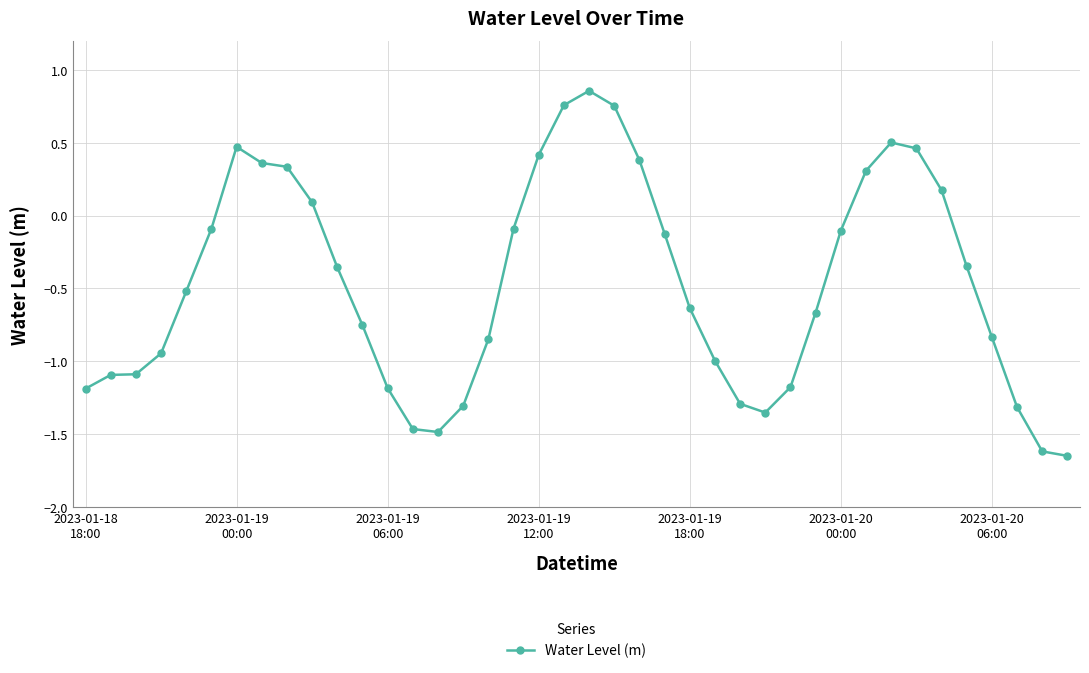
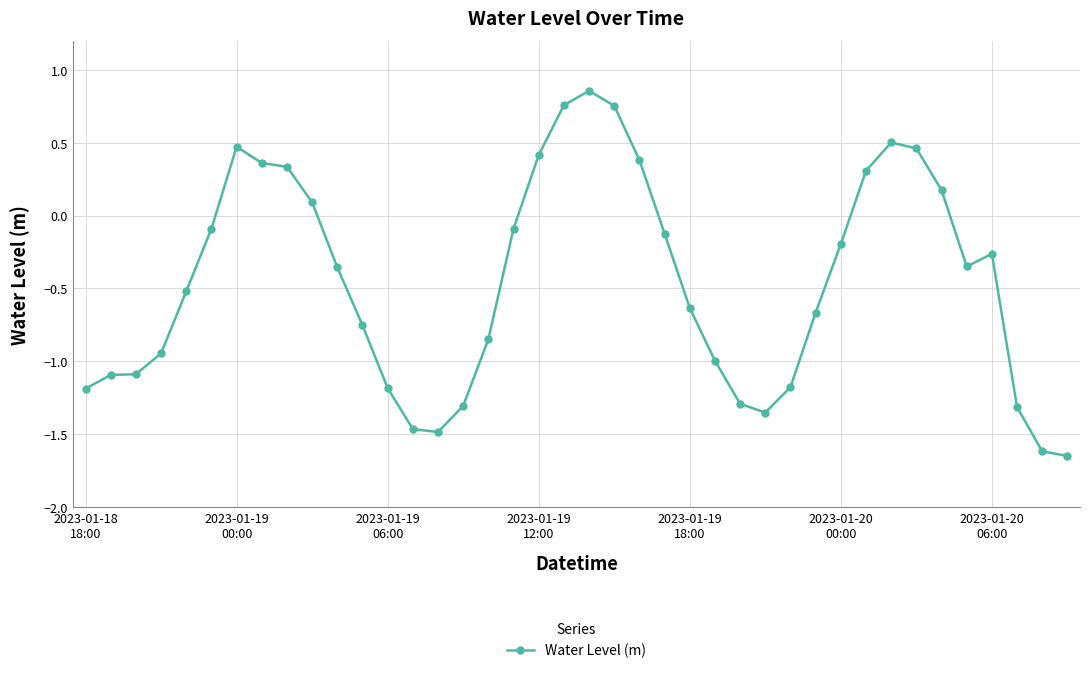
  {
    "2023-01-18 18:00": -1.19,
    "2023-01-19 00:00": 0.47,
    "2023-01-19 06:00": -1.19,
    "2023-01-19 12:00": 0.42,
    "2023-01-19 18:00": -0.64,
-   "2023-01-20 00:00": -0.10,
-   "2023-01-20 06:00": -0.83
+   "2023-01-20 00:00": -0.20,
+   "2023-01-20 06:00": -0.26
  }
